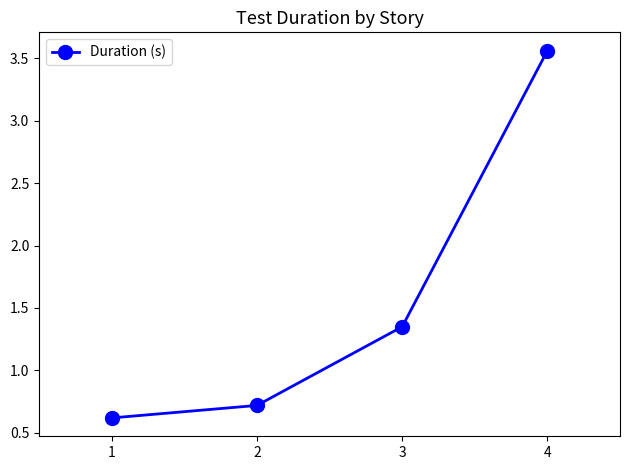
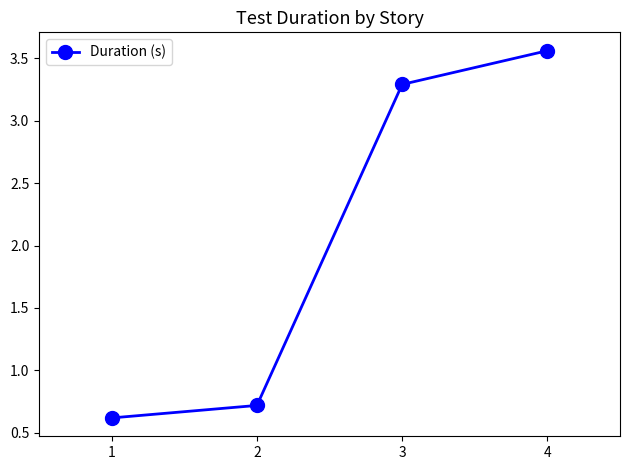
  {
    "1": 0.62,
    "2": 0.72,
-   "3": 1.35,
+   "3": 3.29,
    "4": 3.56
  }
